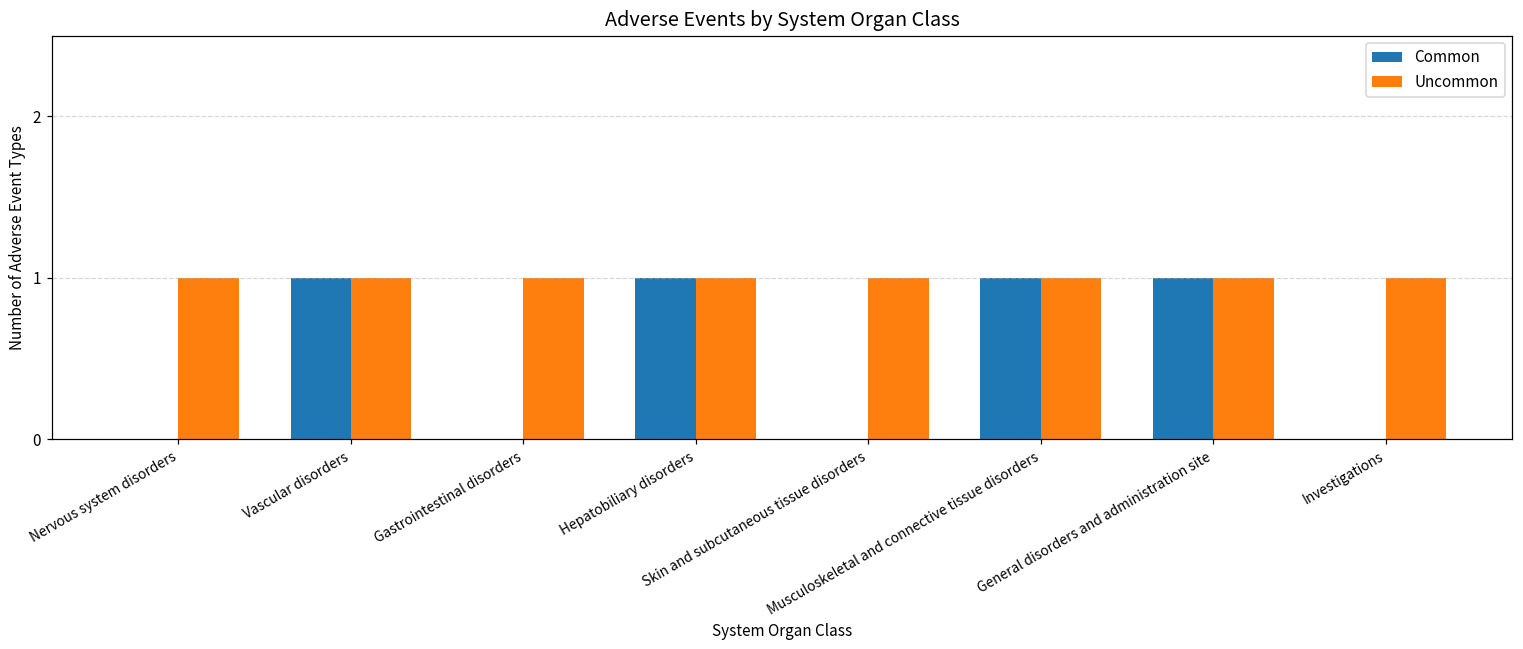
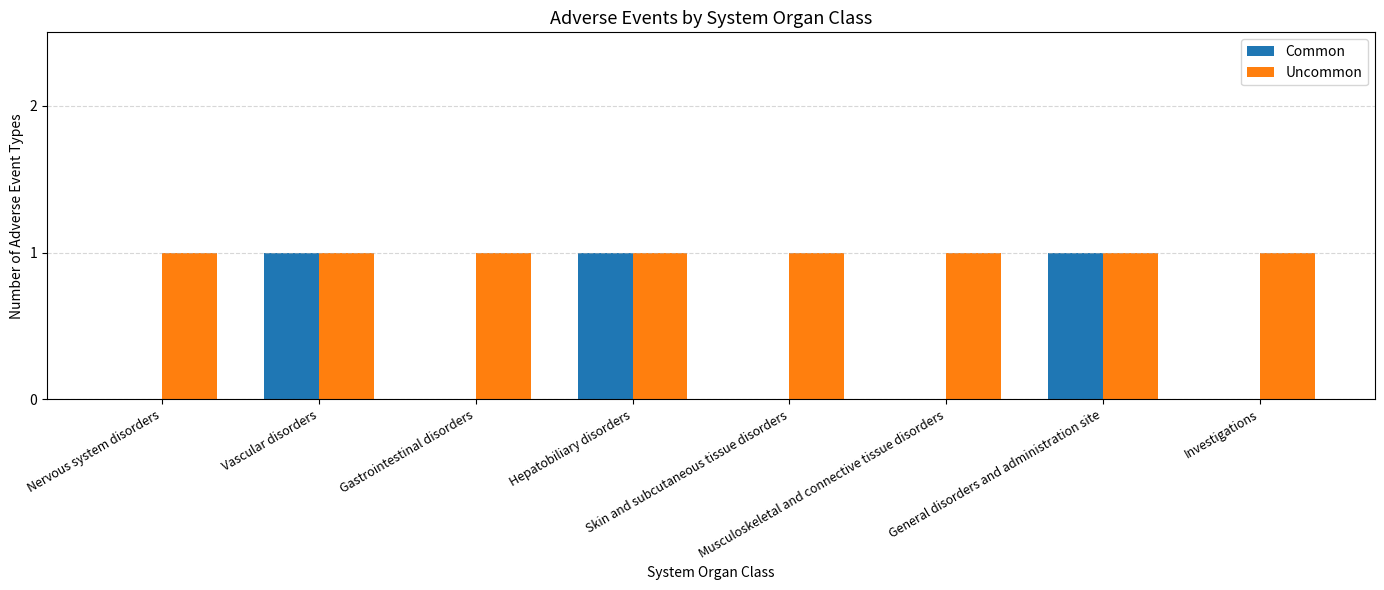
  {
    "Common": {
      "Nervous system disorders": 0,
      "Vascular disorders": 1,
      "Gastrointestinal disorders": 0,
      "Hepatobiliary disorders": 1,
      "Skin and subcutaneous tissue disorders": 0,
-     "Musculoskeletal and connective tissue disorders": 1,
+     "Musculoskeletal and connective tissue disorders": 0,
      "General disorders and administration site": 1,
      "Investigations": 0
    },
    "Uncommon": {
      "Nervous system disorders": 1,
      "Vascular disorders": 1,
      "Gastrointestinal disorders": 1,
      "Hepatobiliary disorders": 1,
      "Skin and subcutaneous tissue disorders": 1,
      "Musculoskeletal and connective tissue disorders": 1,
      "General disorders and administration site": 1,
      "Investigations": 1
    }
  }
